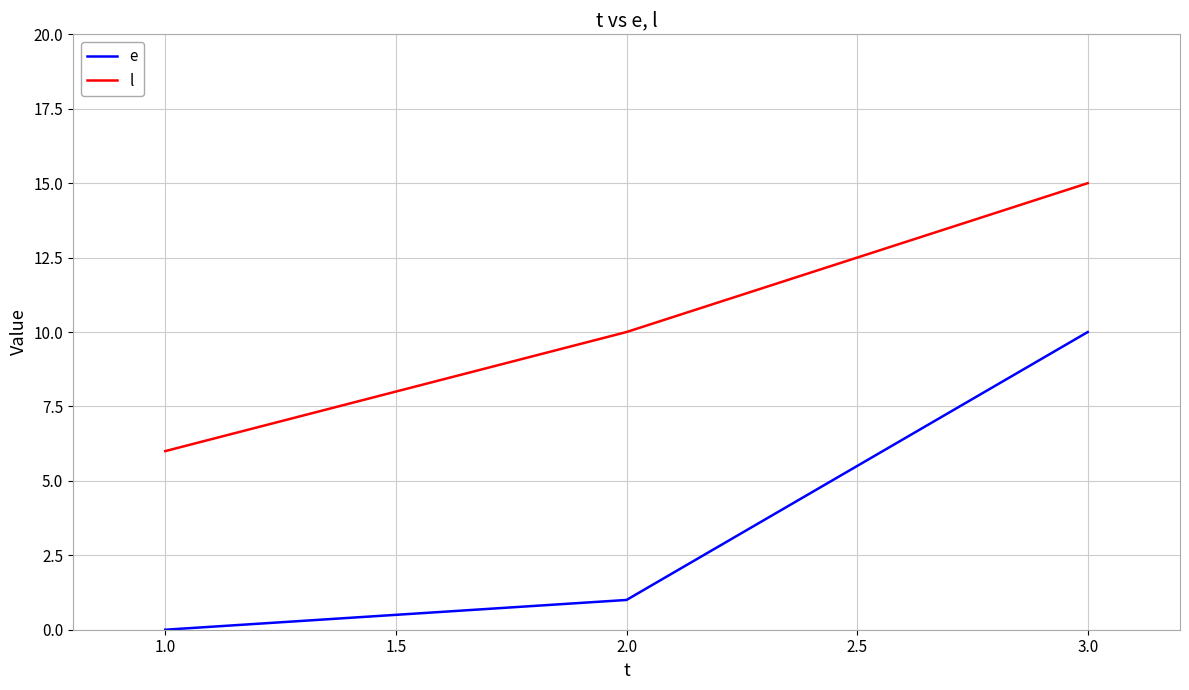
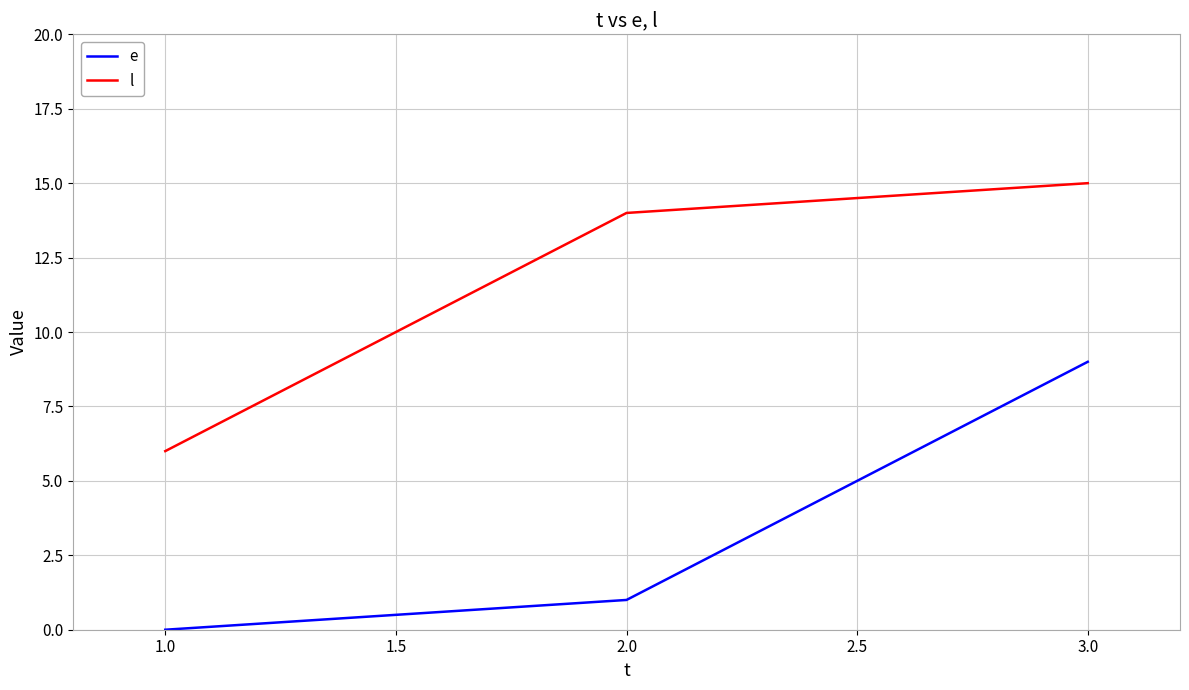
  {
    "e": {
      "1.0": 0,
      "2.0": 1,
-     "3.0": 10
+     "3.0": 9
    },
    "l": {
      "1.0": 6,
-     "2.0": 10,
+     "2.0": 14,
      "3.0": 15
    }
  }
